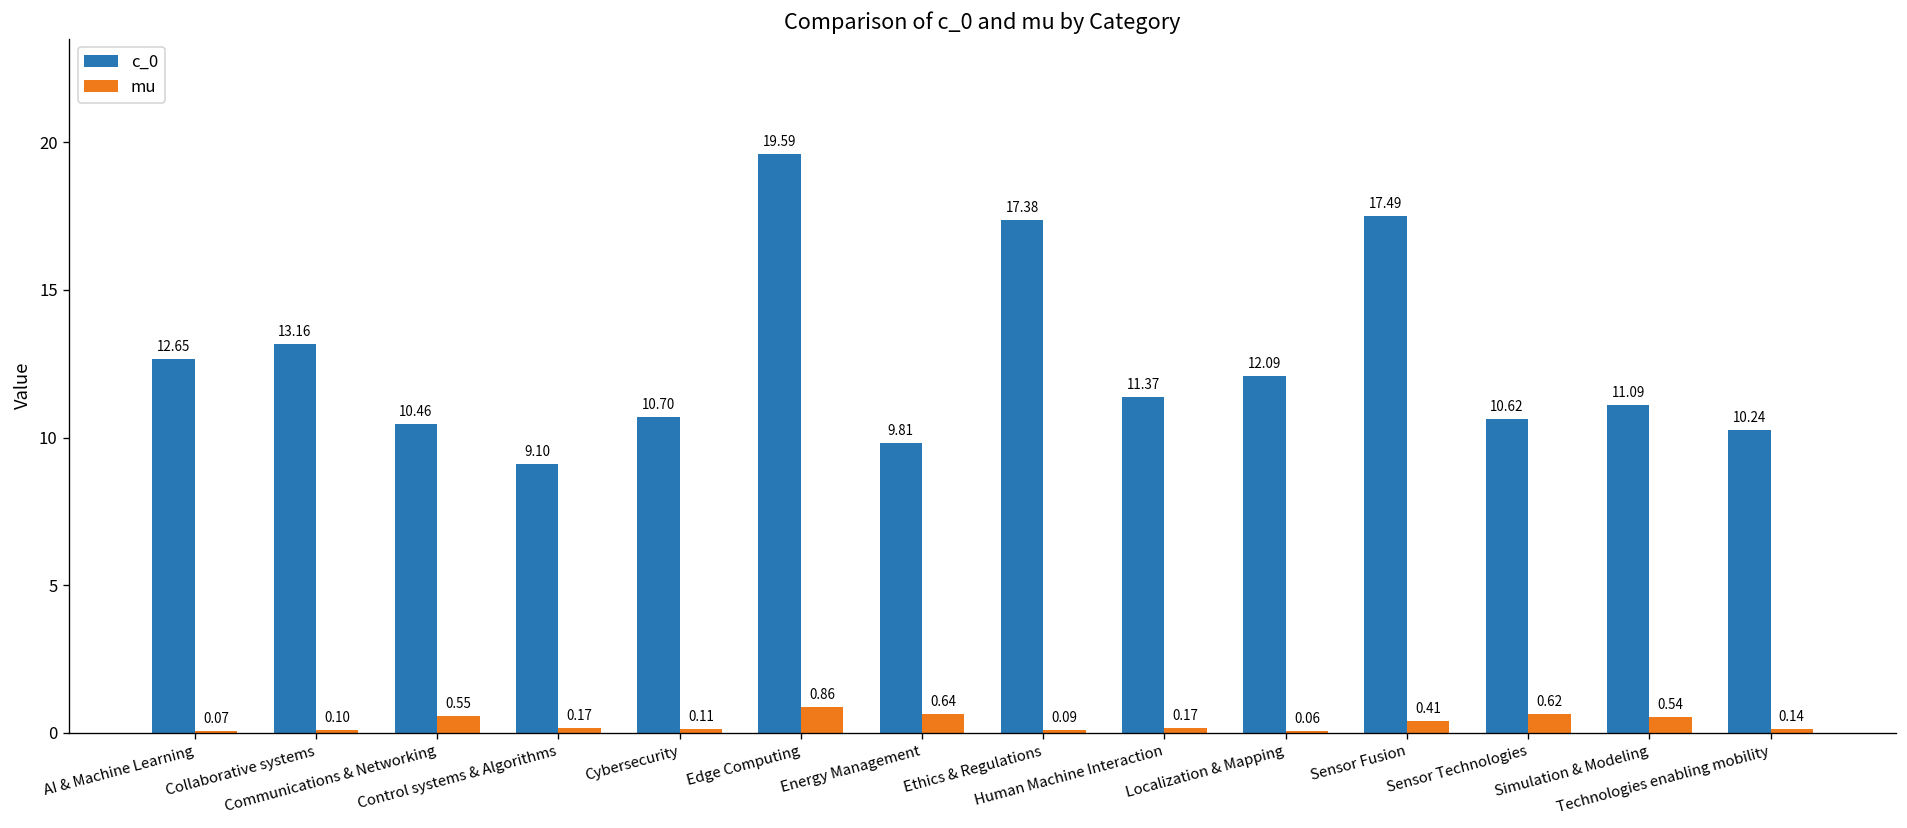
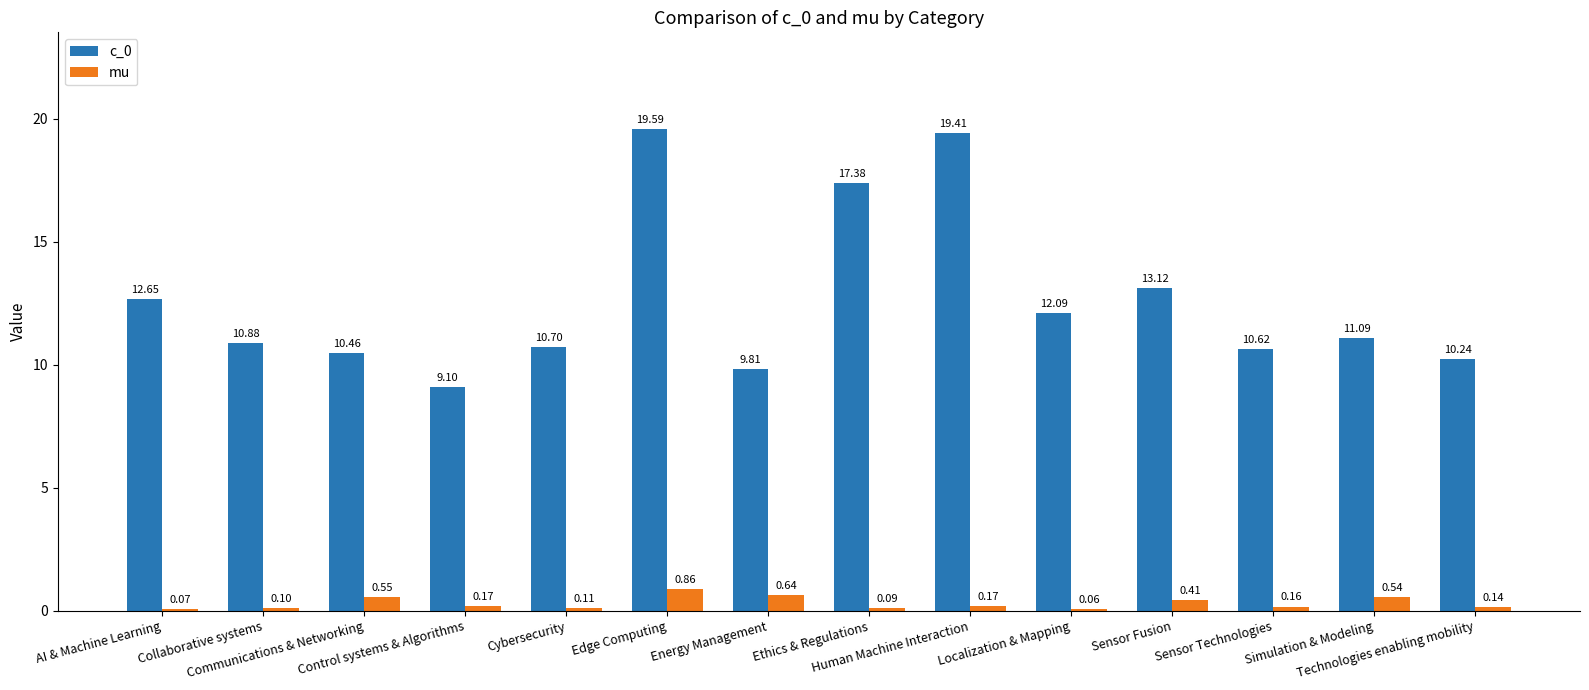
  {
    "c_0": {
      "AI & Machine Learning": 12.65,
-     "Collaborative systems": 13.16,
+     "Collaborative systems": 10.88,
      "Communications & Networking": 10.46,
      "Control systems & Algorithms": 9.10,
      "Cybersecurity": 10.70,
      "Edge Computing": 19.59,
      "Energy Management": 9.81,
      "Ethics & Regulations": 17.38,
-     "Human Machine Interaction": 11.37,
+     "Human Machine Interaction": 19.41,
      "Localization & Mapping": 12.09,
-     "Sensor Fusion": 17.49,
+     "Sensor Fusion": 13.12,
      "Sensor Technologies": 10.62,
      "Simulation & Modeling": 11.09,
      "Technologies enabling mobility": 10.24
    },
    "mu": {
      "AI & Machine Learning": 0.07,
      "Collaborative systems": 0.10,
      "Communications & Networking": 0.55,
      "Control systems & Algorithms": 0.17,
      "Cybersecurity": 0.11,
      "Edge Computing": 0.86,
      "Energy Management": 0.64,
      "Ethics & Regulations": 0.09,
      "Human Machine Interaction": 0.17,
      "Localization & Mapping": 0.06,
      "Sensor Fusion": 0.41,
-     "Sensor Technologies": 0.62,
+     "Sensor Technologies": 0.16,
      "Simulation & Modeling": 0.54,
      "Technologies enabling mobility": 0.14
    }
  }
